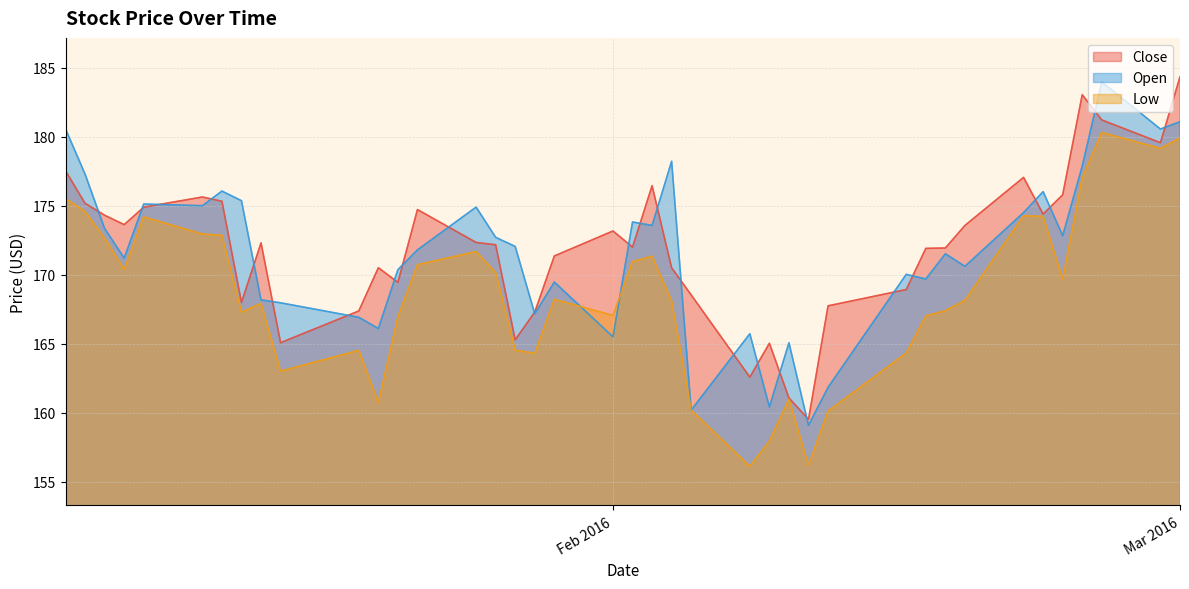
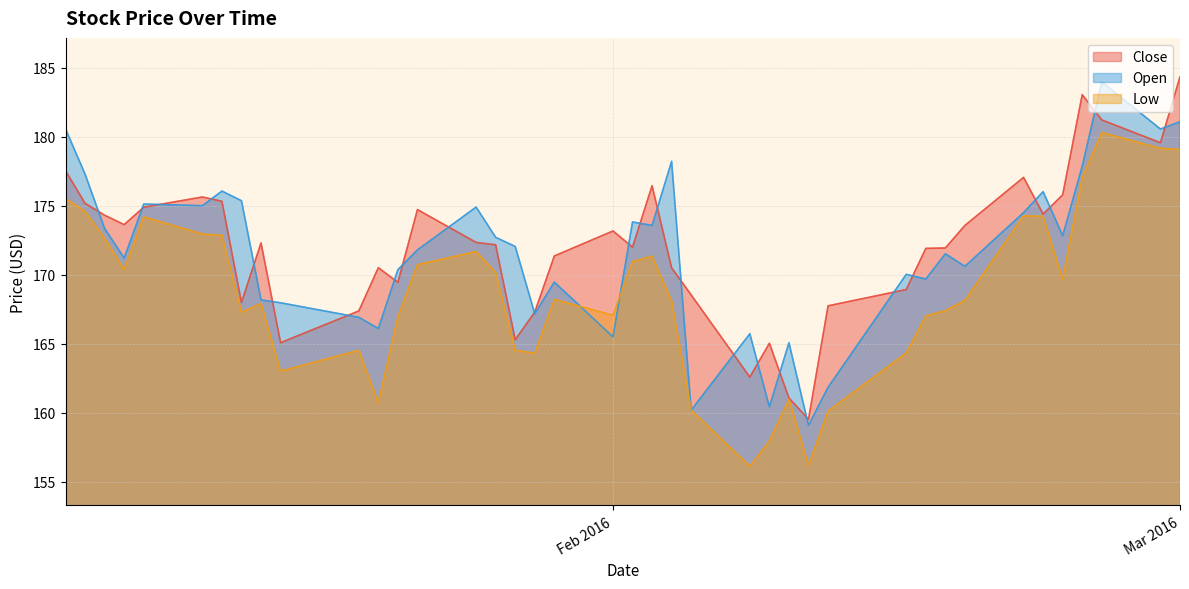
  {
    "Close": {
      "Feb 2016": 173.2,
      "Mar 2016": 184.3
    },
    "Open": {
      "Feb 2016": 165.5,
      "Mar 2016": 181.1
    },
    "Low": {
      "Feb 2016": 167.1,
-     "Mar 2016": 179.9
+     "Mar 2016": 179.1
    }
  }
